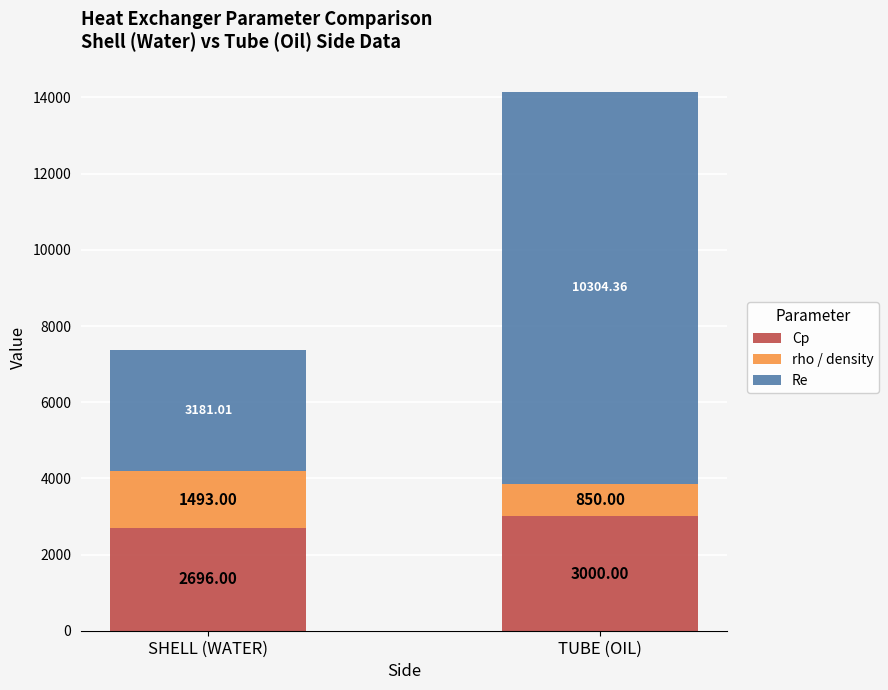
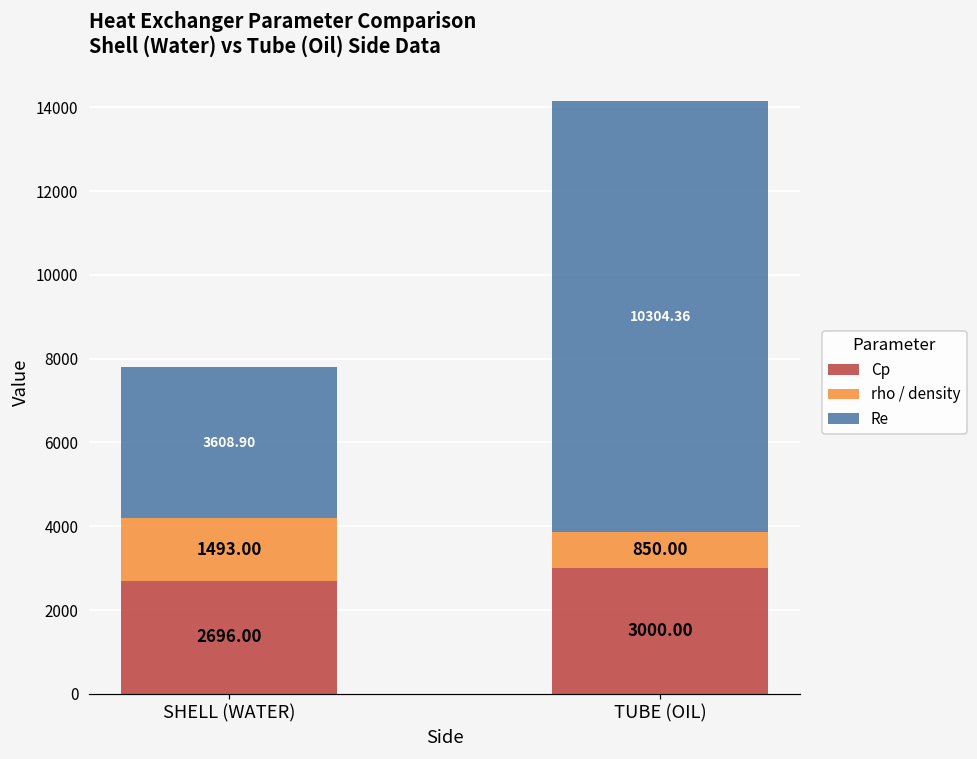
  {
    "Cp": {
      "SHELL (WATER)": 2696.00,
      "TUBE (OIL)": 3000.00
    },
    "rho / density": {
      "SHELL (WATER)": 1493.00,
      "TUBE (OIL)": 850.00
    },
    "Re": {
-     "SHELL (WATER)": 3181.01,
+     "SHELL (WATER)": 3608.90,
      "TUBE (OIL)": 10304.36
    }
  }
